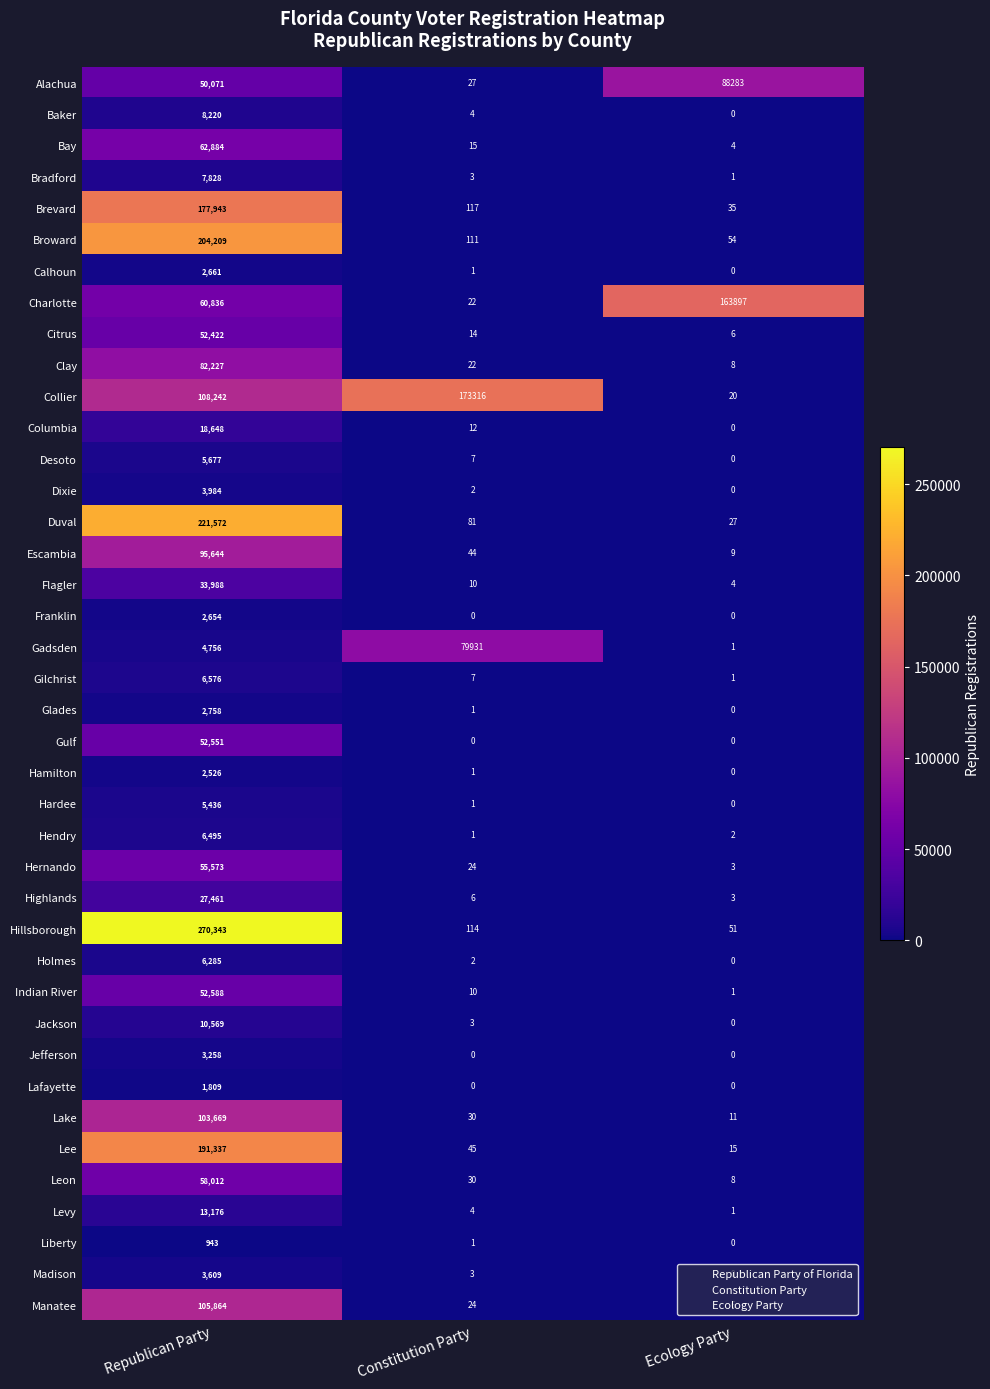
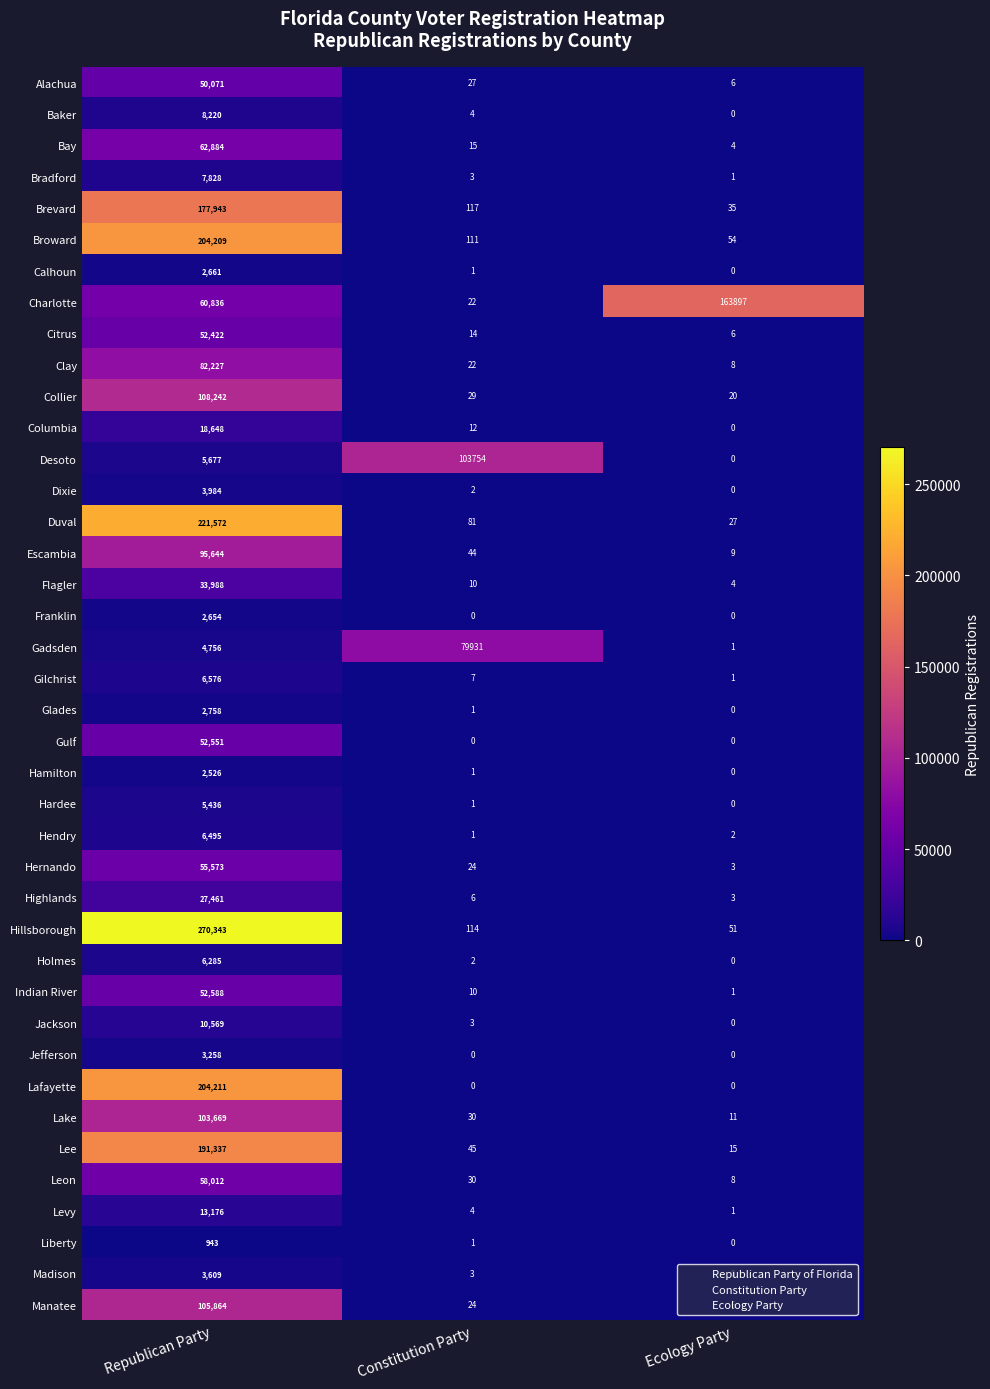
  {
    "Alachua": {
      "Republican Party": "50,071",
      "Constitution Party": "27",
-     "Ecology Party": "88283"
+     "Ecology Party": "6"
    },
    "Baker": {
      "Republican Party": "8,220",
      "Constitution Party": "4",
      "Ecology Party": "0"
    },
    "Bay": {
      "Republican Party": "62,884",
      "Constitution Party": "15",
      "Ecology Party": "4"
    },
    "Bradford": {
      "Republican Party": "7,828",
      "Constitution Party": "3",
      "Ecology Party": "1"
    },
    "Brevard": {
      "Republican Party": "177,943",
      "Constitution Party": "117",
      "Ecology Party": "35"
    },
    "Broward": {
      "Republican Party": "204,209",
      "Constitution Party": "111",
      "Ecology Party": "54"
    },
    "Calhoun": {
      "Republican Party": "2,661",
      "Constitution Party": "1",
      "Ecology Party": "0"
    },
    "Charlotte": {
      "Republican Party": "60,836",
      "Constitution Party": "22",
      "Ecology Party": "163897"
    },
    "Citrus": {
      "Republican Party": "52,422",
      "Constitution Party": "14",
      "Ecology Party": "6"
    },
    "Clay": {
      "Republican Party": "82,227",
      "Constitution Party": "22",
      "Ecology Party": "8"
    },
    "Collier": {
      "Republican Party": "108,242",
-     "Constitution Party": "173316",
+     "Constitution Party": "29",
      "Ecology Party": "20"
    },
    "Columbia": {
      "Republican Party": "18,648",
      "Constitution Party": "12",
      "Ecology Party": "0"
    },
    "Desoto": {
      "Republican Party": "5,677",
-     "Constitution Party": "7",
+     "Constitution Party": "103754",
      "Ecology Party": "0"
    },
    "Dixie": {
      "Republican Party": "3,984",
      "Constitution Party": "2",
      "Ecology Party": "0"
    },
    "Duval": {
      "Republican Party": "221,572",
      "Constitution Party": "81",
      "Ecology Party": "27"
    },
    "Escambia": {
      "Republican Party": "95,644",
      "Constitution Party": "44",
      "Ecology Party": "9"
    },
    "Flagler": {
      "Republican Party": "33,988",
      "Constitution Party": "10",
      "Ecology Party": "4"
    },
    "Franklin": {
      "Republican Party": "2,654",
      "Constitution Party": "0",
      "Ecology Party": "0"
    },
    "Gadsden": {
      "Republican Party": "4,756",
      "Constitution Party": "79931",
      "Ecology Party": "1"
    },
    "Gilchrist": {
      "Republican Party": "6,576",
      "Constitution Party": "7",
      "Ecology Party": "1"
    },
    "Glades": {
      "Republican Party": "2,758",
      "Constitution Party": "1",
      "Ecology Party": "0"
    },
    "Gulf": {
      "Republican Party": "52,551",
      "Constitution Party": "0",
      "Ecology Party": "0"
    },
    "Hamilton": {
      "Republican Party": "2,526",
      "Constitution Party": "1",
      "Ecology Party": "0"
    },
    "Hardee": {
      "Republican Party": "5,436",
      "Constitution Party": "1",
      "Ecology Party": "0"
    },
    "Hendry": {
      "Republican Party": "6,495",
      "Constitution Party": "1",
      "Ecology Party": "2"
    },
    "Hernando": {
      "Republican Party": "55,573",
      "Constitution Party": "24",
      "Ecology Party": "3"
    },
    "Highlands": {
      "Republican Party": "27,461",
      "Constitution Party": "6",
      "Ecology Party": "3"
    },
    "Hillsborough": {
      "Republican Party": "270,343",
      "Constitution Party": "114",
      "Ecology Party": "51"
    },
    "Holmes": {
      "Republican Party": "6,285",
      "Constitution Party": "2",
      "Ecology Party": "0"
    },
    "Indian River": {
      "Republican Party": "52,588",
      "Constitution Party": "10",
      "Ecology Party": "1"
    },
    "Jackson": {
      "Republican Party": "10,569",
      "Constitution Party": "3",
      "Ecology Party": "0"
    },
    "Jefferson": {
      "Republican Party": "3,258",
      "Constitution Party": "0",
      "Ecology Party": "0"
    },
    "Lafayette": {
-     "Republican Party": "1,809",
+     "Republican Party": "204,211",
      "Constitution Party": "0",
      "Ecology Party": "0"
    },
    "Lake": {
      "Republican Party": "103,669",
      "Constitution Party": "30",
      "Ecology Party": "11"
    },
    "Lee": {
      "Republican Party": "191,337",
      "Constitution Party": "45",
      "Ecology Party": "15"
    },
    "Leon": {
      "Republican Party": "58,012",
      "Constitution Party": "30",
      "Ecology Party": "8"
    },
    "Levy": {
      "Republican Party": "13,176",
      "Constitution Party": "4",
      "Ecology Party": "1"
    },
    "Liberty": {
      "Republican Party": "943",
      "Constitution Party": "1",
      "Ecology Party": "0"
    },
    "Madison": {
      "Republican Party": "3,609",
      "Constitution Party": "3"
    },
    "Manatee": {
      "Republican Party": "105,864",
      "Constitution Party": "24"
    }
  }
